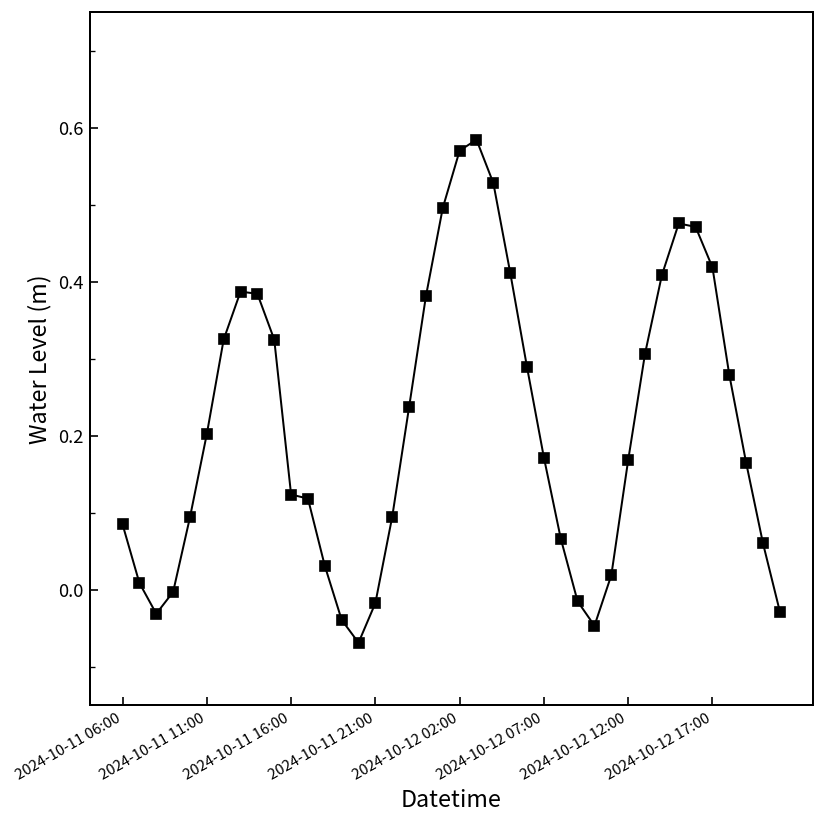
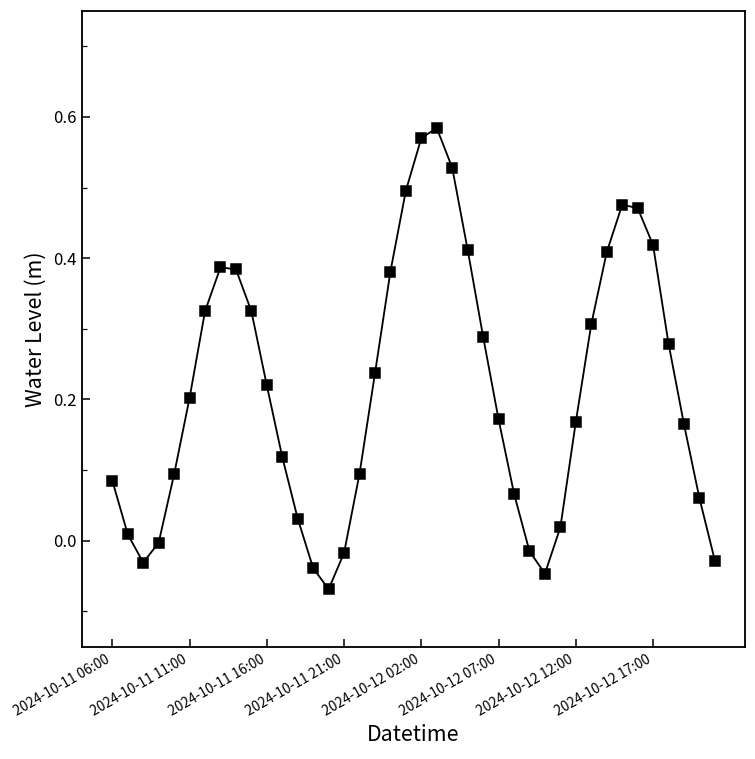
  {
    "2024-10-11 06:00": 0.09,
    "2024-10-11 11:00": 0.20,
-   "2024-10-11 16:00": 0.12,
+   "2024-10-11 16:00": 0.22,
    "2024-10-11 21:00": -0.02,
    "2024-10-12 02:00": 0.57,
    "2024-10-12 07:00": 0.17,
    "2024-10-12 12:00": 0.17,
    "2024-10-12 17:00": 0.42
  }
